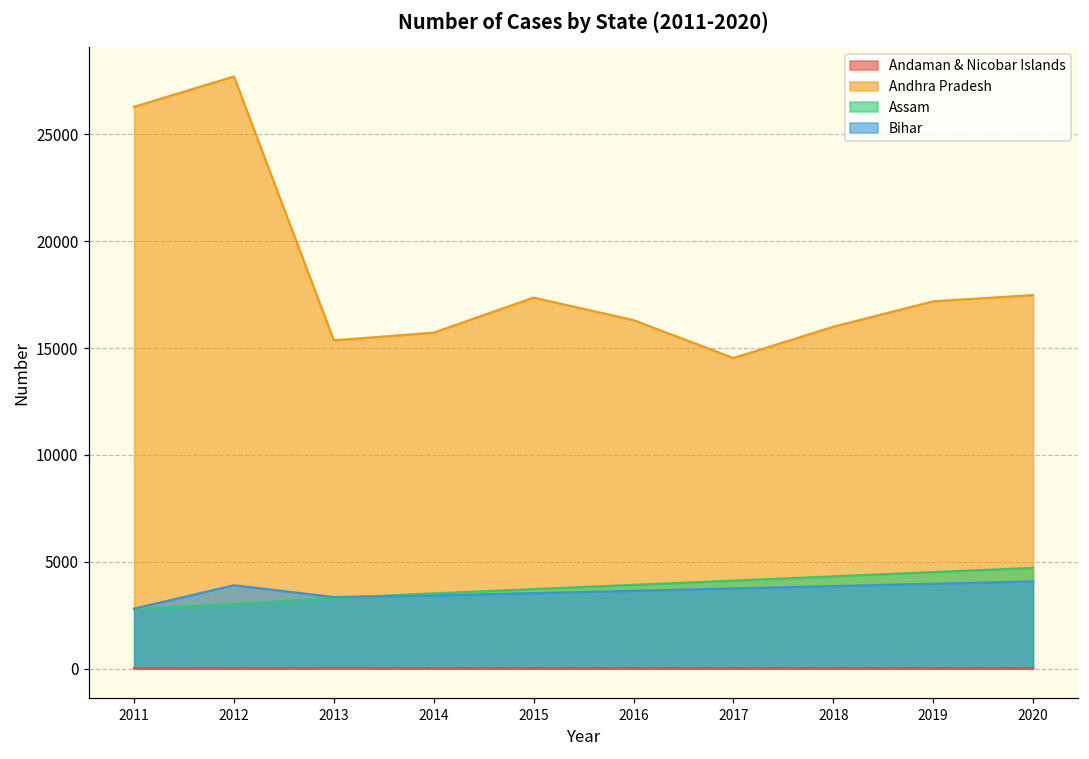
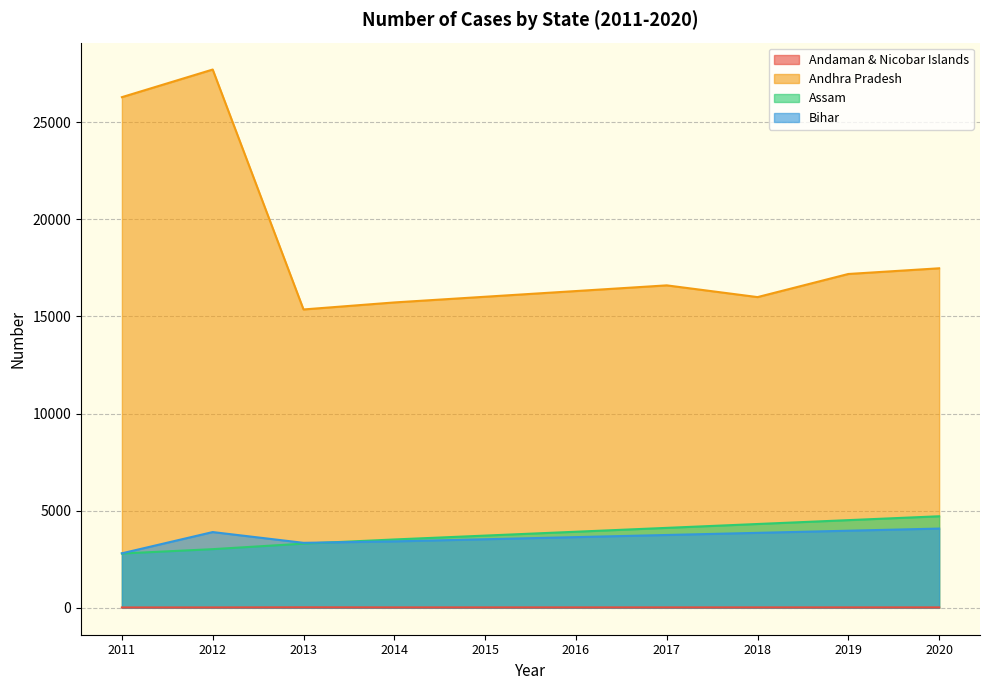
  {
    "Andaman & Nicobar Islands": {
      "2011": 0,
      "2012": 0,
      "2013": 0,
      "2014": 0,
      "2015": 0,
      "2016": 0,
      "2017": 0,
      "2018": 0,
      "2019": 0,
      "2020": 0
    },
    "Andhra Pradesh": {
      "2011": 26300,
      "2012": 27700,
      "2013": 15400,
      "2014": 15700,
-     "2015": 17400,
+     "2015": 16000,
      "2016": 16300,
-     "2017": 14500,
+     "2017": 16600,
      "2018": 16000,
      "2019": 17200,
      "2020": 17500
    },
    "Assam": {
      "2012": 3000,
      "2015": 3700,
      "2016": 3900,
      "2017": 4100,
      "2018": 4300,
      "2019": 4500,
      "2020": 4700
    },
    "Bihar": {
      "2012": 3900,
      "2015": 3500,
      "2016": 3600,
      "2017": 3700,
      "2018": 3900,
      "2019": 4000,
      "2020": 4100
    }
  }
